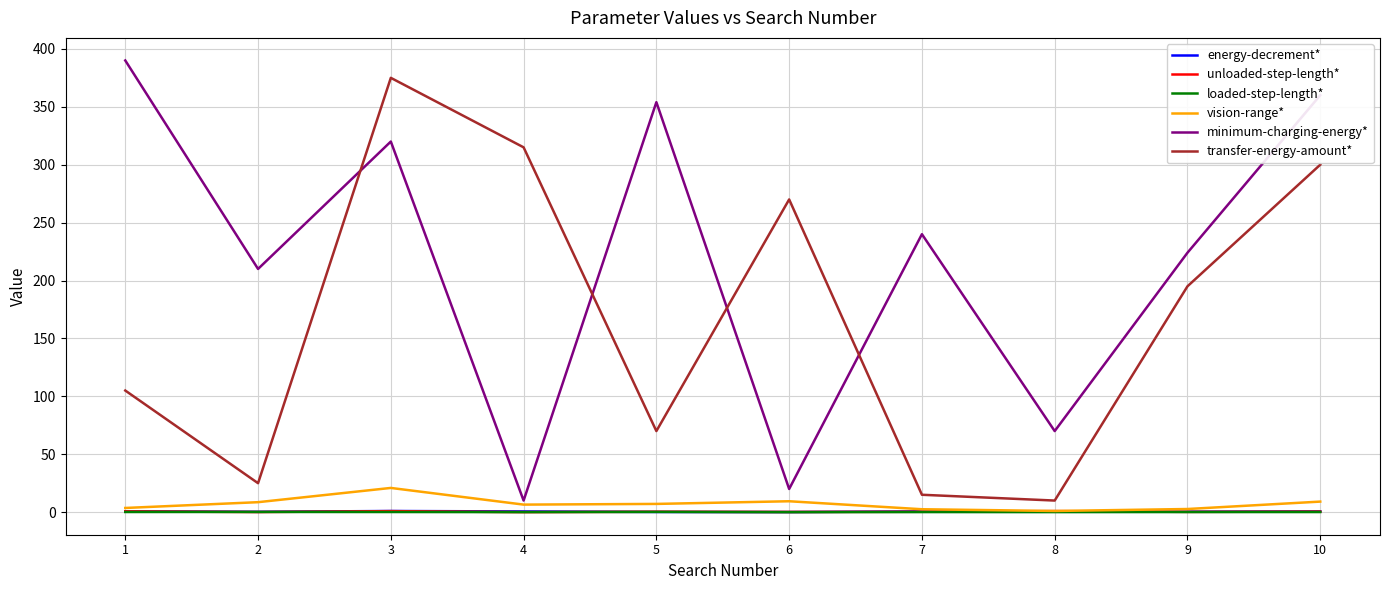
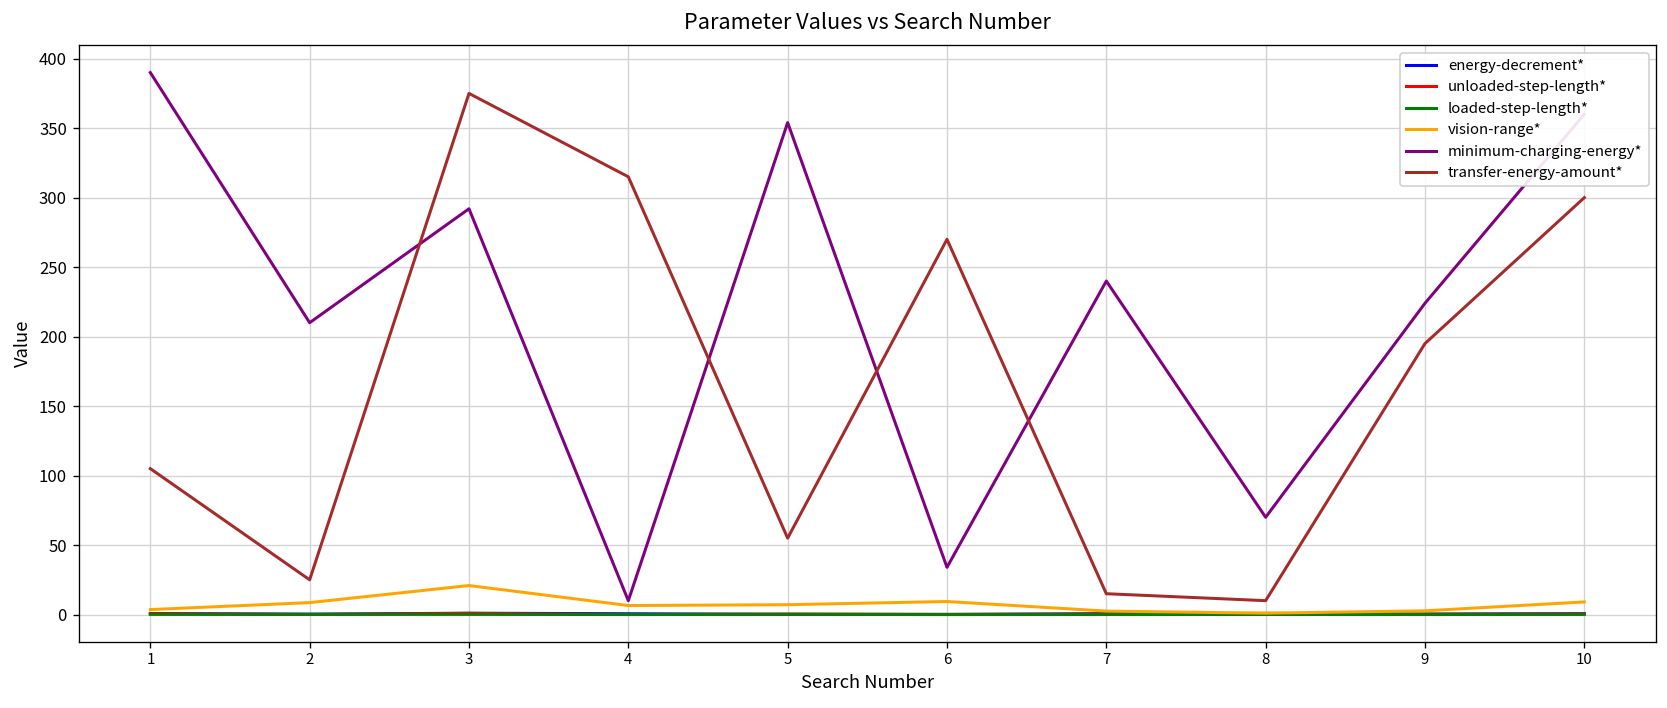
  {
    "vision-range*": {
      "1": 4,
      "2": 9,
      "3": 21,
      "4": 7,
      "5": 7,
      "6": 9,
      "9": 3,
      "10": 9
    },
    "minimum-charging-energy*": {
      "1": 390,
      "2": 210,
-     "3": 320,
+     "3": 292,
      "4": 10,
      "5": 354,
-     "6": 20,
+     "6": 34,
      "7": 240,
      "8": 70,
      "9": 224
    },
    "transfer-energy-amount*": {
      "1": 105,
      "2": 25,
      "3": 375,
      "4": 315,
-     "5": 70,
+     "5": 55,
      "6": 270,
      "7": 15,
      "8": 10,
      "9": 195,
      "10": 300
    }
  }
